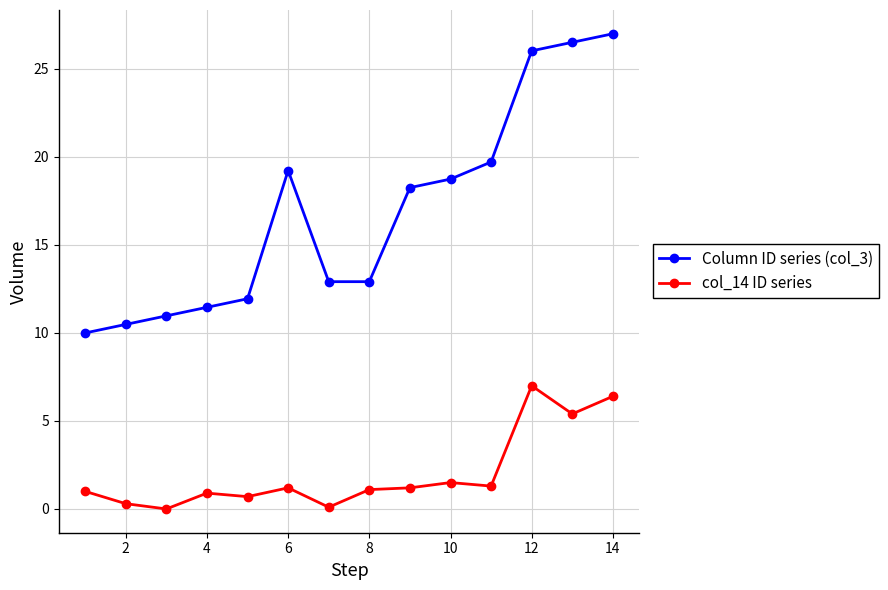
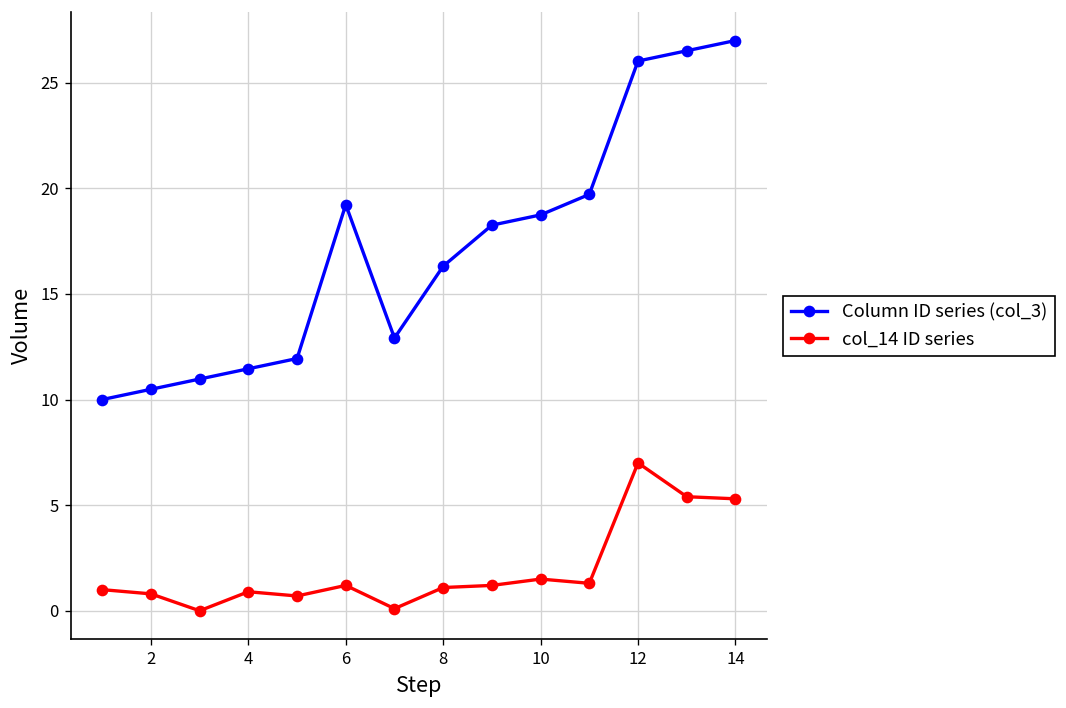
  {
    "Column ID series (col_3)": {
      "2": 10.5,
      "4": 11.5,
      "6": 19.2,
-     "8": 12.9,
+     "8": 16.3,
      "10": 18.7,
      "12": 26.0,
      "14": 27.0
    },
    "col_14 ID series": {
-     "2": 0.3,
+     "2": 0.8,
      "4": 0.9,
      "6": 1.2,
      "8": 1.1,
      "10": 1.5,
      "12": 7.0,
-     "14": 6.4
+     "14": 5.3
    }
  }
